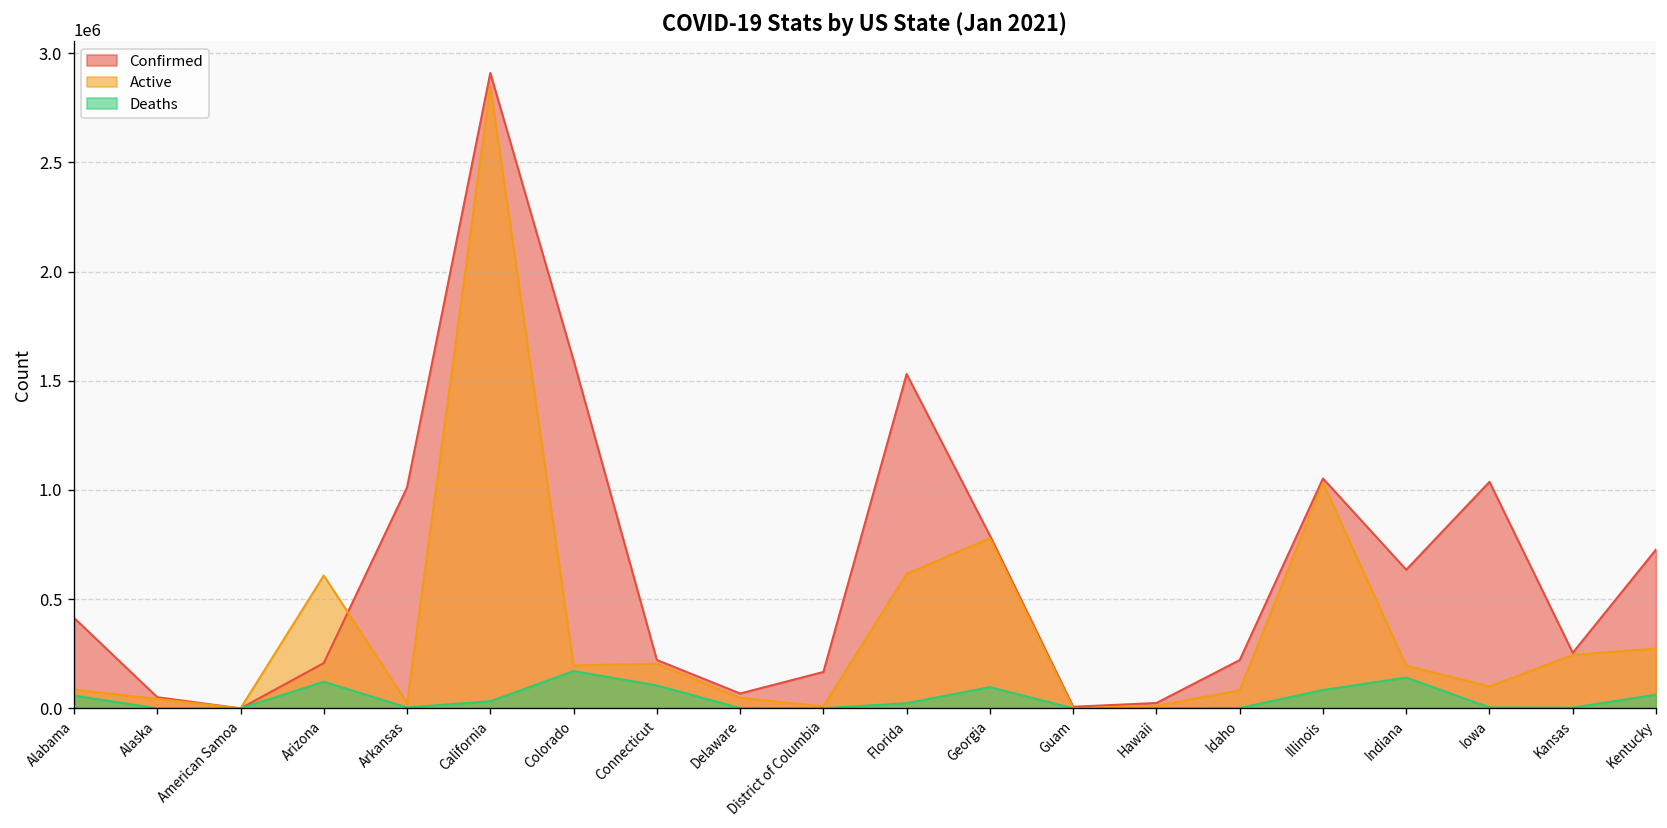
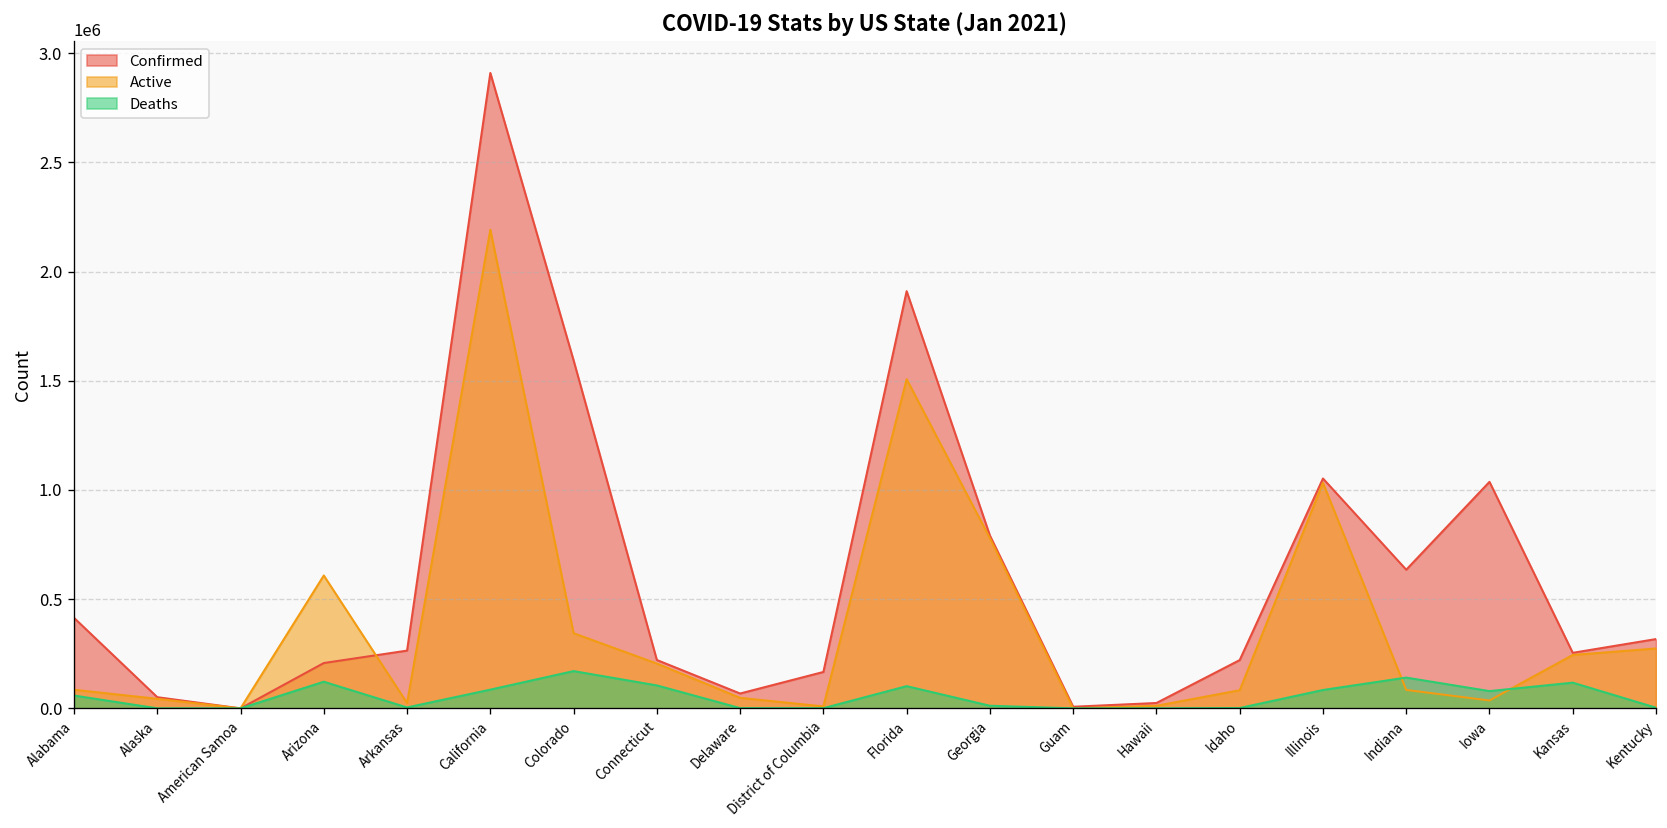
  {
    "Confirmed": {
      "Alabama": 410000,
      "Arizona": 210000,
-     "Arkansas": 1010000,
+     "Arkansas": 260000,
      "California": 2910000,
      "Colorado": 1590000,
      "Connecticut": 220000,
      "Delaware": 70000,
      "District of Columbia": 170000,
-     "Florida": 1530000,
+     "Florida": 1910000,
      "Idaho": 220000,
      "Illinois": 1050000,
      "Indiana": 630000,
      "Iowa": 1040000,
-     "Kentucky": 730000
+     "Kentucky": 320000
    },
    "Active": {
      "Alabama": 90000,
      "Arizona": 610000,
      "Arkansas": 20000,
-     "California": 2850000,
-     "Colorado": 200000,
+     "California": 2190000,
+     "Colorado": 340000,
      "Connecticut": 210000,
      "Delaware": 50000,
-     "Florida": 620000,
+     "Florida": 1510000,
      "Idaho": 80000,
      "Illinois": 1030000,
-     "Indiana": 200000,
-     "Iowa": 100000,
+     "Indiana": 80000,
+     "Iowa": 40000,
      "Kentucky": 270000
    },
    "Deaths": {
      "Alabama": 60000,
      "Alaska": 0,
      "Arizona": 120000,
      "Arkansas": 0,
-     "California": 30000,
+     "California": 90000,
      "Colorado": 170000,
      "Connecticut": 110000,
      "Delaware": 0,
-     "Florida": 20000,
-     "Georgia": 100000,
+     "Florida": 100000,
+     "Georgia": 10000,
      "Idaho": 0,
      "Illinois": 80000,
      "Indiana": 140000,
-     "Iowa": 0,
-     "Kansas": 0,
-     "Kentucky": 60000
+     "Iowa": 80000,
+     "Kansas": 120000,
+     "Kentucky": 0
    }
  }
